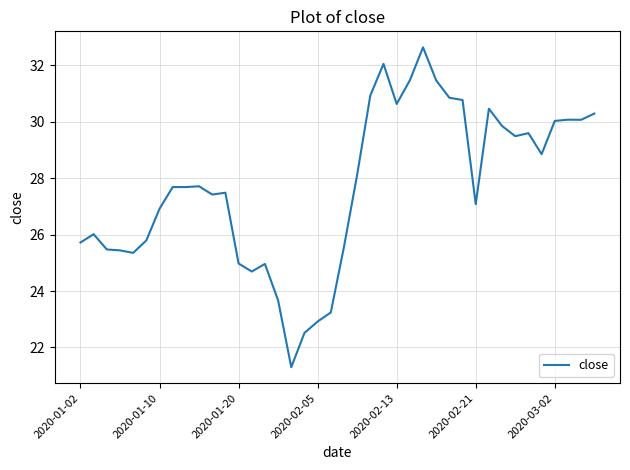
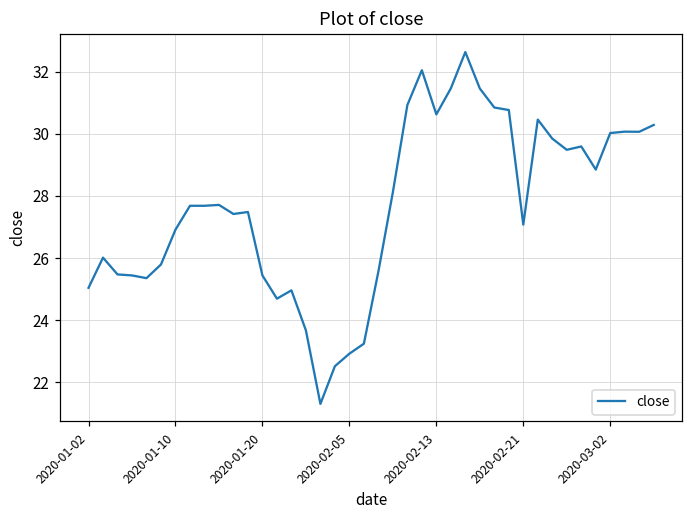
  {
-   "2020-01-02": 25.7,
+   "2020-01-02": 25.0,
    "2020-01-10": 26.9,
-   "2020-01-20": 25.0,
+   "2020-01-20": 25.4,
    "2020-02-05": 22.9,
    "2020-02-13": 30.6,
    "2020-02-21": 27.1,
    "2020-03-02": 30.0
  }
